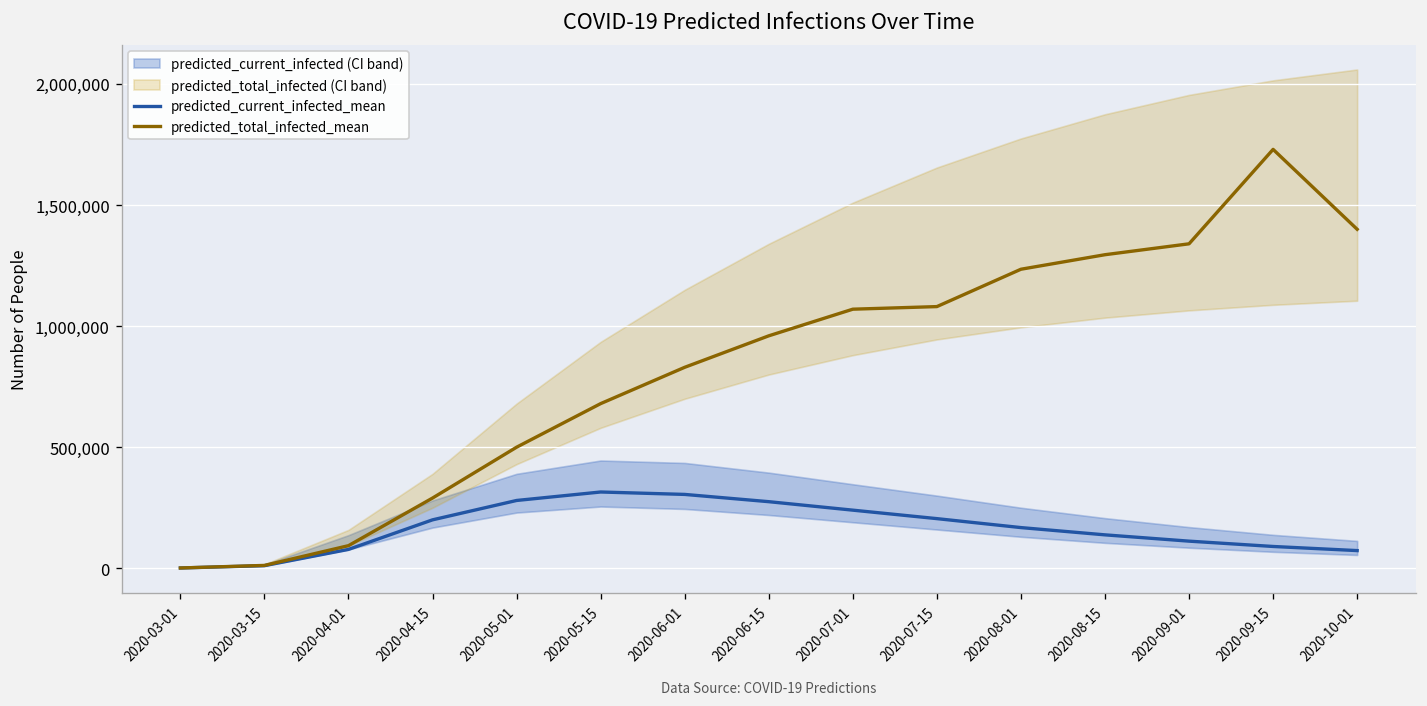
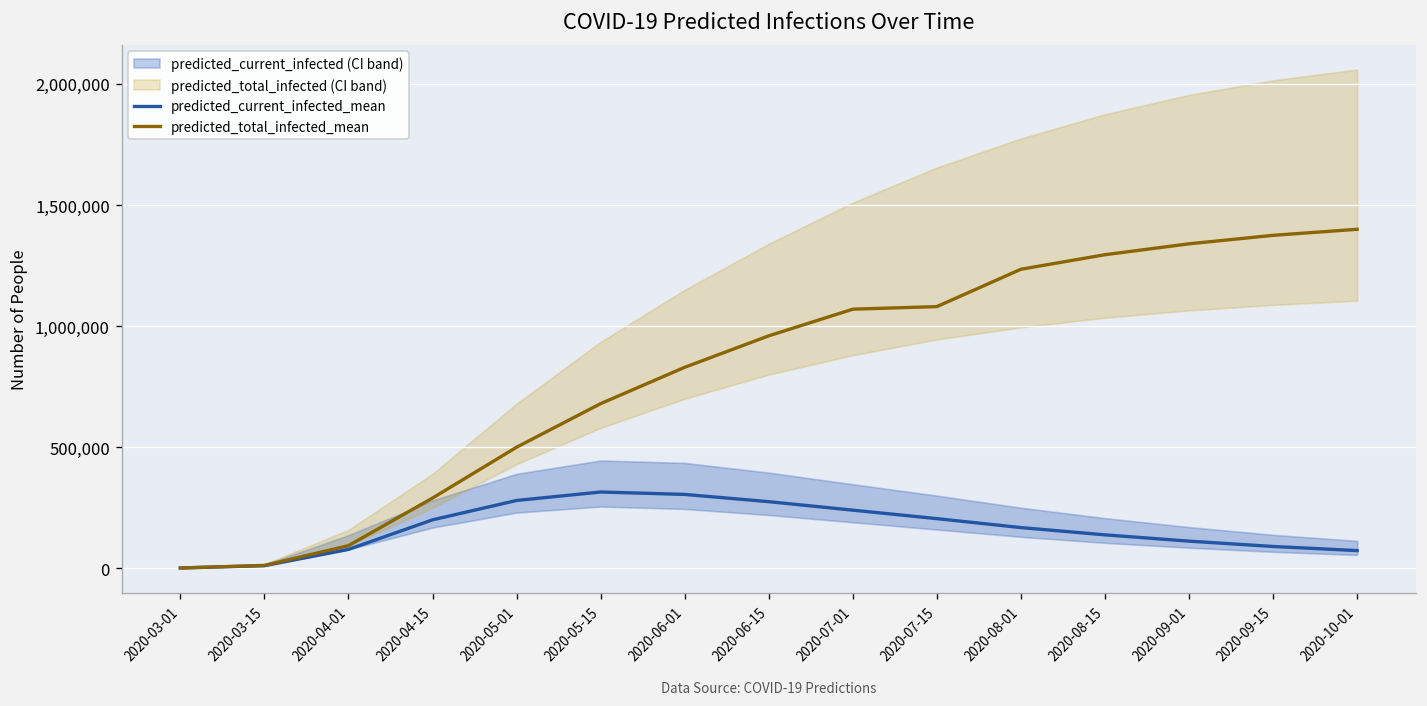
  {
    "predicted_total_infected_mean": {
      "2020-04-01": "90,000",
      "2020-05-01": "500,000",
      "2020-05-15": "680,000",
      "2020-06-01": "830,000",
      "2020-06-15": "960,000",
      "2020-07-01": "1,070,000",
      "2020-07-15": "1,080,000",
      "2020-08-01": "1,240,000",
      "2020-08-15": "1,300,000",
      "2020-09-01": "1,340,000",
-     "2020-09-15": "1,730,000",
+     "2020-09-15": "1,380,000",
      "2020-10-01": "1,400,000"
    }
  }
